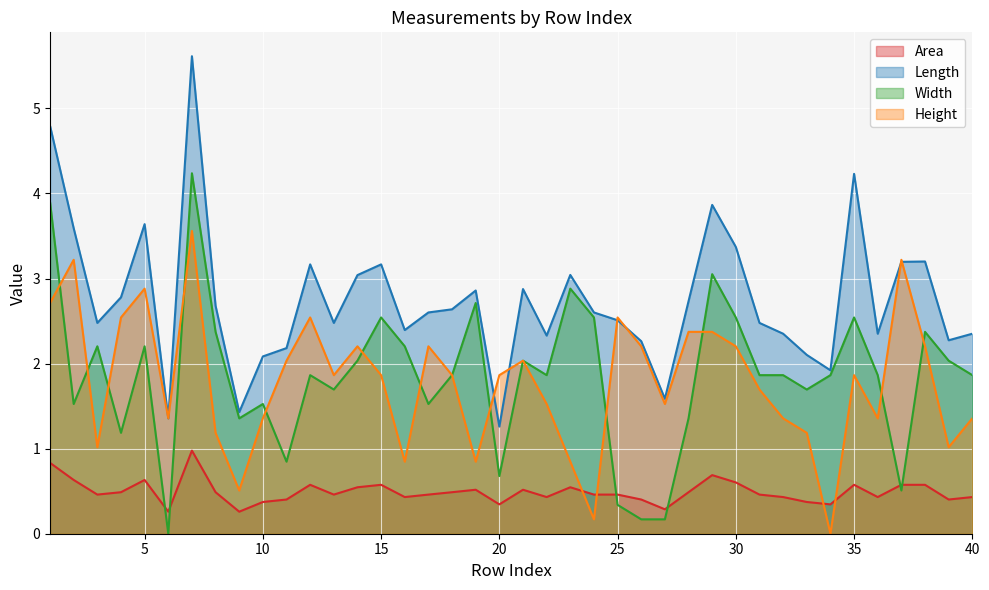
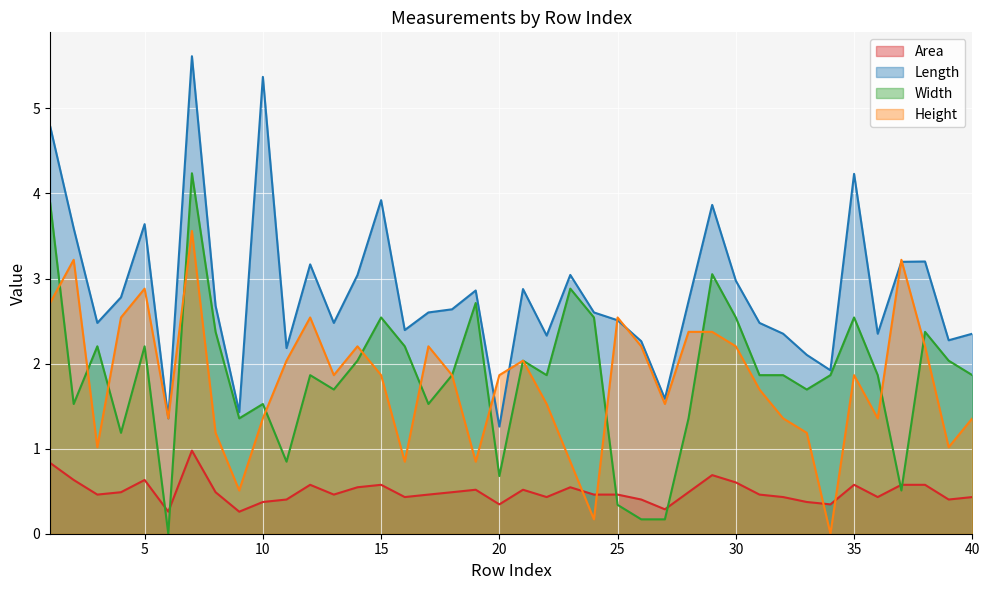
  {
    "Length": {
      "5": 3.6,
-     "10": 2.1,
-     "15": 3.2,
+     "10": 5.4,
+     "15": 3.9,
      "20": 1.3,
      "25": 2.5,
-     "30": 3.4,
+     "30": 3.0,
      "35": 4.2,
      "40": 2.4
    },
    "Width": {
      "5": 2.2,
      "10": 1.5,
      "15": 2.5,
      "20": 0.7,
      "25": 0.3,
      "30": 2.5,
      "35": 2.5,
      "40": 1.9
    }
  }
